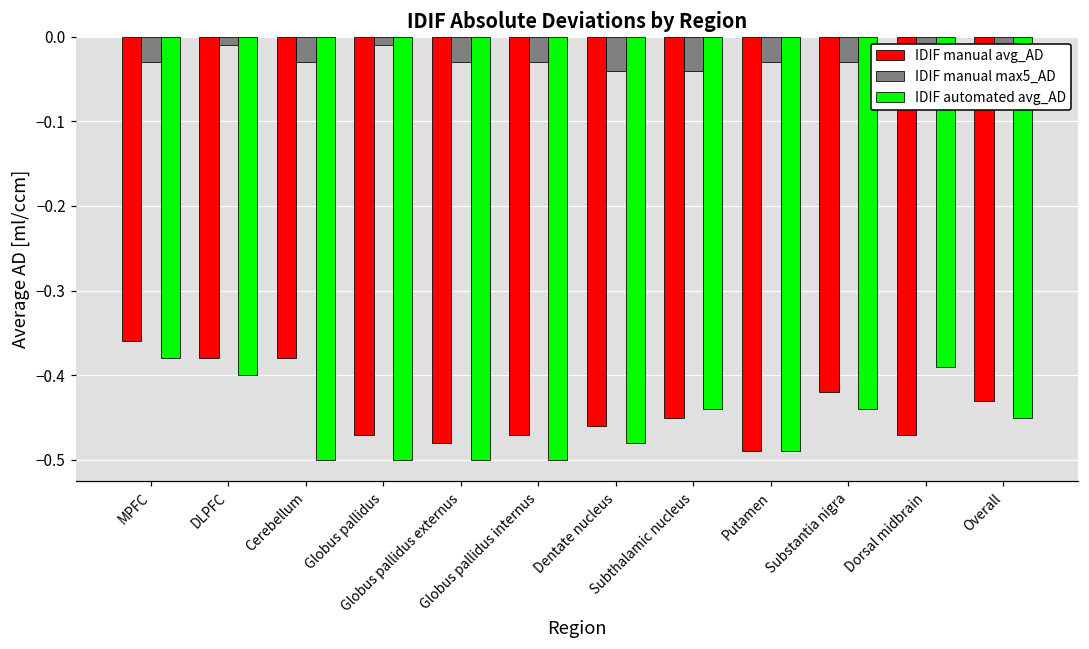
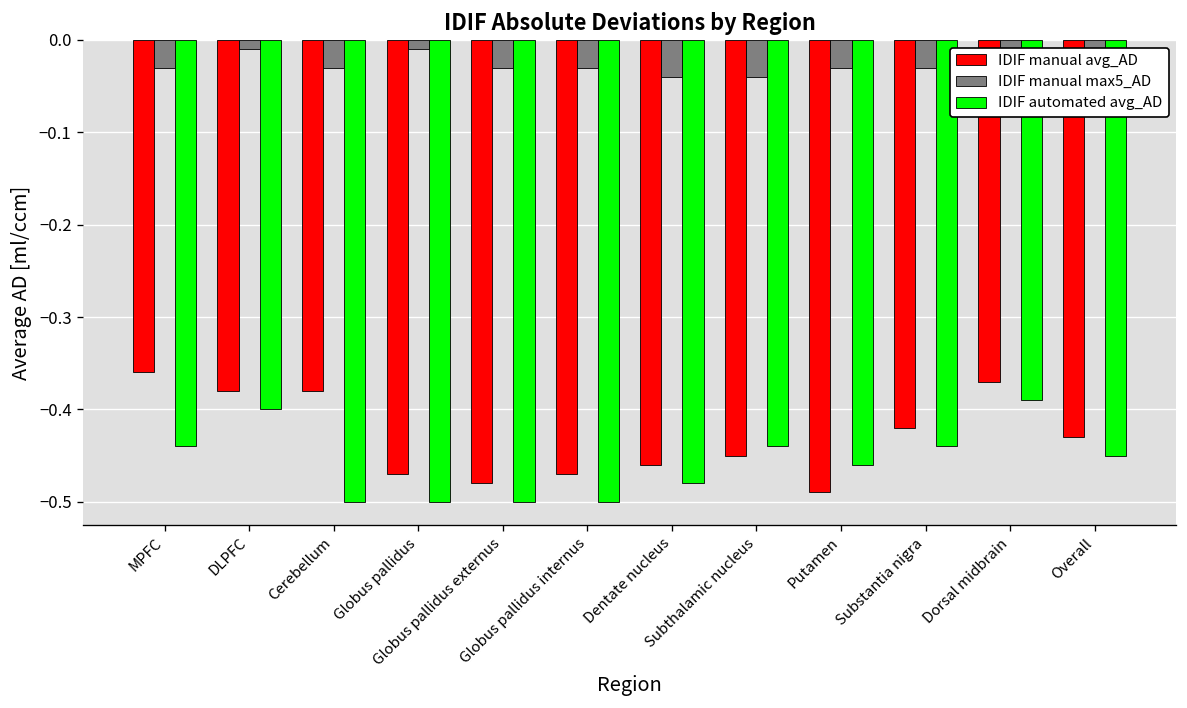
  {
    "IDIF manual avg_AD": {
      "MPFC": -0.36,
      "DLPFC": -0.38,
      "Cerebellum": -0.38,
      "Globus pallidus": -0.47,
      "Globus pallidus externus": -0.48,
      "Globus pallidus internus": -0.47,
      "Dentate nucleus": -0.46,
      "Subthalamic nucleus": -0.45,
      "Putamen": -0.49,
      "Substantia nigra": -0.42,
-     "Dorsal midbrain": -0.47,
+     "Dorsal midbrain": -0.37,
      "Overall": -0.43
    },
    "IDIF manual max5_AD": {
      "MPFC": -0.03,
      "DLPFC": -0.01,
      "Cerebellum": -0.03,
      "Globus pallidus": -0.01,
      "Globus pallidus externus": -0.03,
      "Globus pallidus internus": -0.03,
      "Dentate nucleus": -0.04,
      "Subthalamic nucleus": -0.04,
      "Putamen": -0.03,
      "Substantia nigra": -0.03
    },
    "IDIF automated avg_AD": {
-     "MPFC": -0.38,
+     "MPFC": -0.44,
      "DLPFC": -0.40,
      "Cerebellum": -0.50,
      "Globus pallidus": -0.50,
      "Globus pallidus externus": -0.50,
      "Globus pallidus internus": -0.50,
      "Dentate nucleus": -0.48,
      "Subthalamic nucleus": -0.44,
-     "Putamen": -0.49,
+     "Putamen": -0.46,
      "Substantia nigra": -0.44,
      "Dorsal midbrain": -0.39,
      "Overall": -0.45
    }
  }
